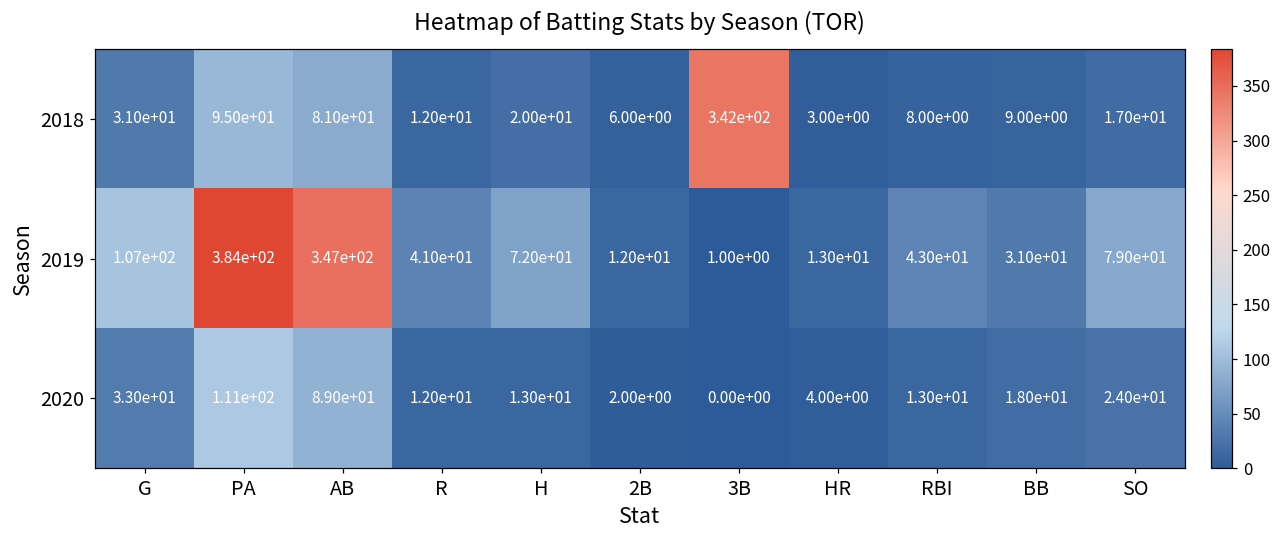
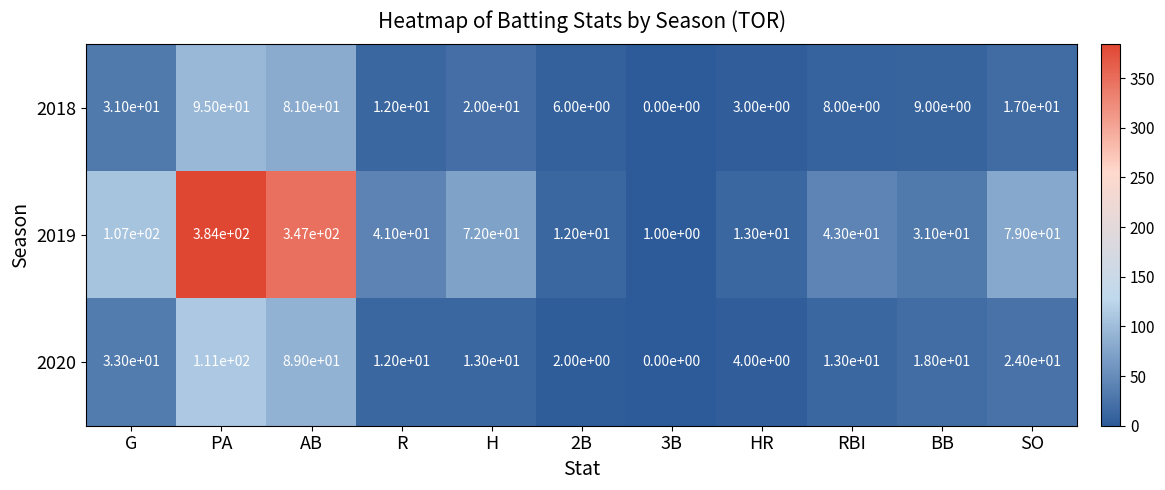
  {
    "2018": {
      "G": "3.10e+01",
      "PA": "9.50e+01",
      "AB": "8.10e+01",
      "R": "1.20e+01",
      "H": "2.00e+01",
      "2B": "6.00e+00",
-     "3B": "3.42e+02",
+     "3B": "0.00e+00",
      "HR": "3.00e+00",
      "RBI": "8.00e+00",
      "BB": "9.00e+00",
      "SO": "1.70e+01"
    },
    "2019": {
      "G": "1.07e+02",
      "PA": "3.84e+02",
      "AB": "3.47e+02",
      "R": "4.10e+01",
      "H": "7.20e+01",
      "2B": "1.20e+01",
      "3B": "1.00e+00",
      "HR": "1.30e+01",
      "RBI": "4.30e+01",
      "BB": "3.10e+01",
      "SO": "7.90e+01"
    },
    "2020": {
      "G": "3.30e+01",
      "PA": "1.11e+02",
      "AB": "8.90e+01",
      "R": "1.20e+01",
      "H": "1.30e+01",
      "2B": "2.00e+00",
      "3B": "0.00e+00",
      "HR": "4.00e+00",
      "RBI": "1.30e+01",
      "BB": "1.80e+01",
      "SO": "2.40e+01"
    }
  }
